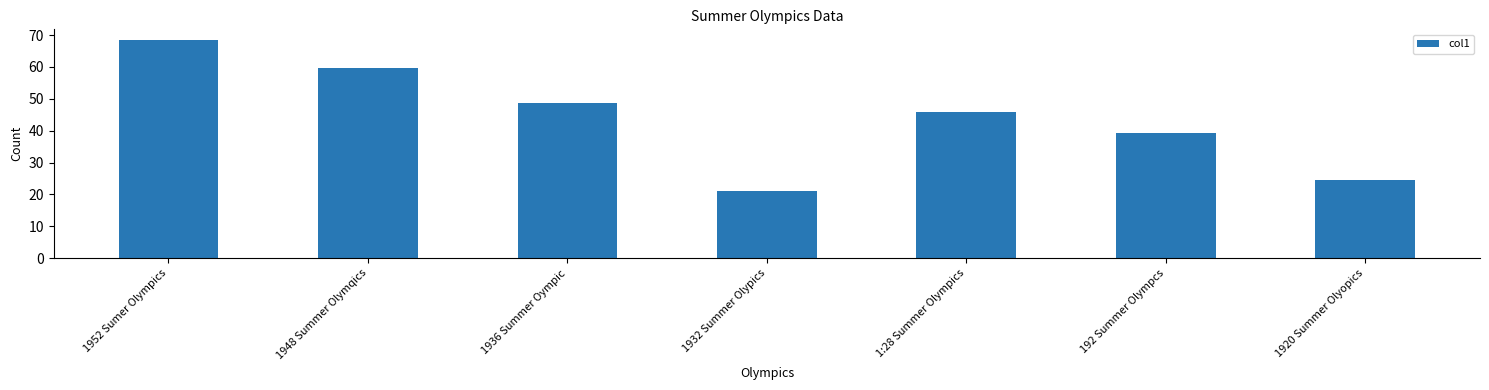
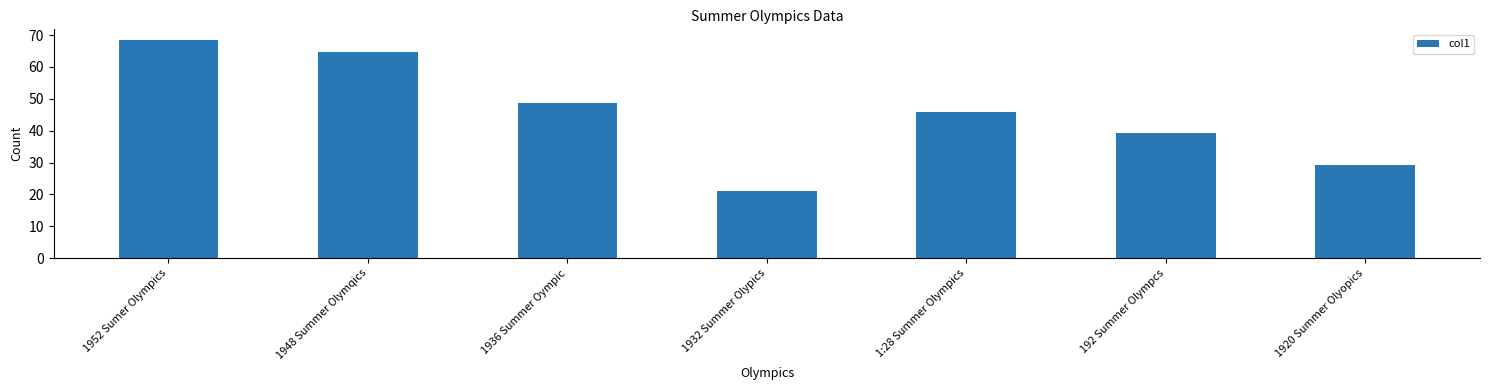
  {
    "1952 Sumer Olympics": 68,
-   "1948 Summer Olymqics": 60,
+   "1948 Summer Olymqics": 65,
    "1936 Summer Oympic": 49,
    "1932 Summer Olypics": 21,
    "1:28 Summer Olympics": 46,
    "192 Summer Olympcs": 39,
-   "1920 Summer Olyopics": 25
+   "1920 Summer Olyopics": 29
  }
